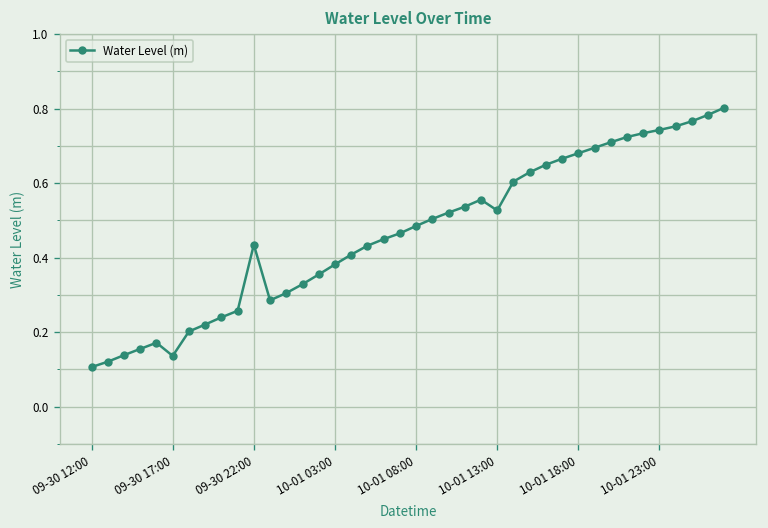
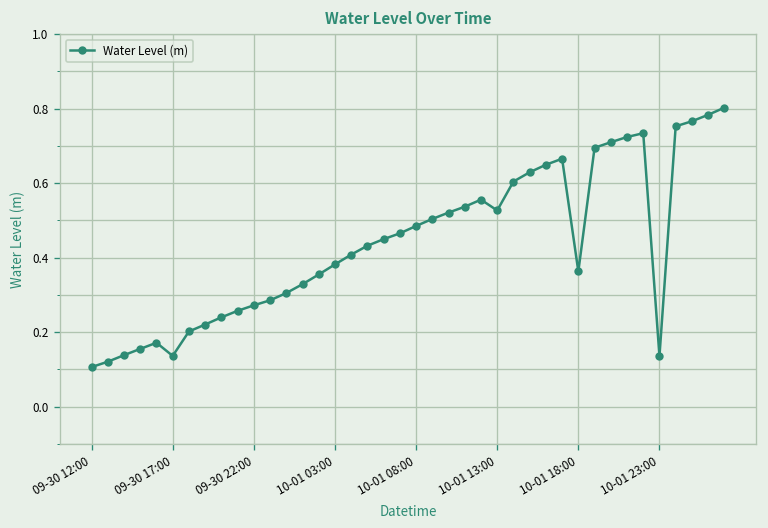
  {
    "09-30 12:00": 0.11,
    "09-30 17:00": 0.14,
-   "09-30 22:00": 0.43,
+   "09-30 22:00": 0.27,
    "10-01 03:00": 0.38,
    "10-01 08:00": 0.48,
    "10-01 13:00": 0.53,
-   "10-01 18:00": 0.68,
-   "10-01 23:00": 0.74
+   "10-01 18:00": 0.36,
+   "10-01 23:00": 0.14
  }
